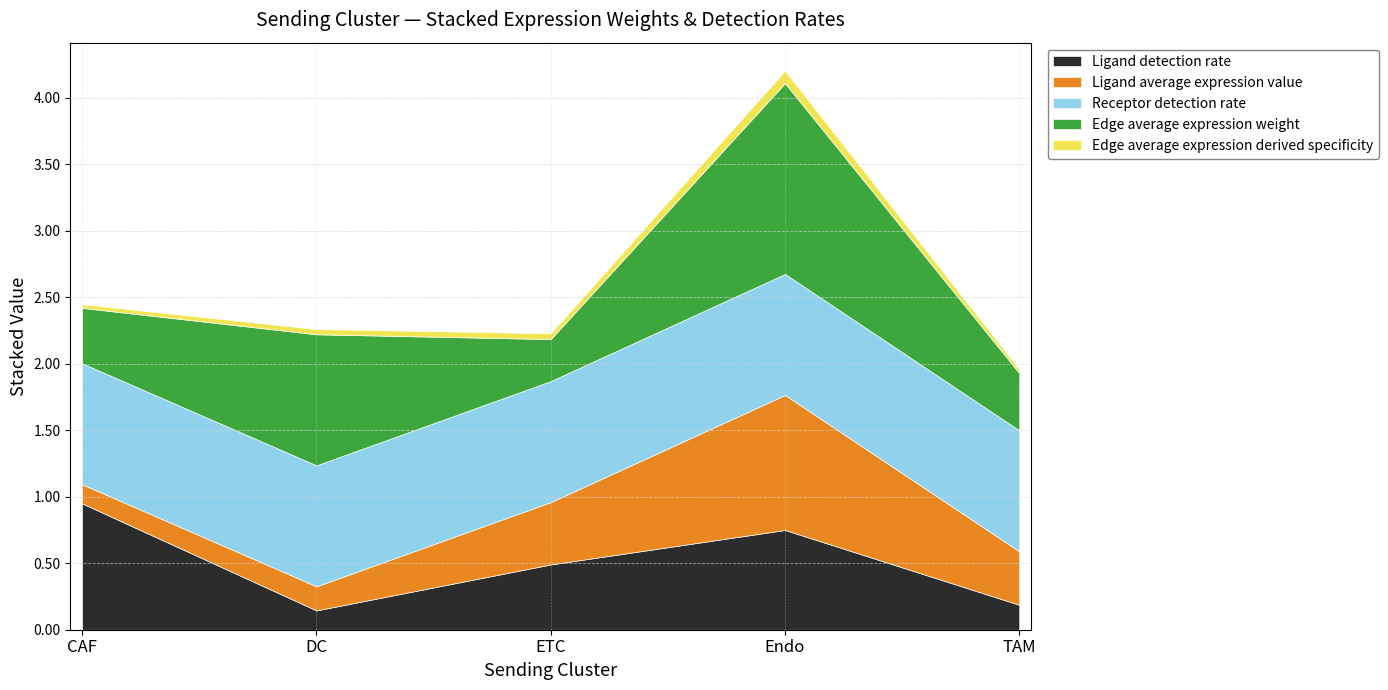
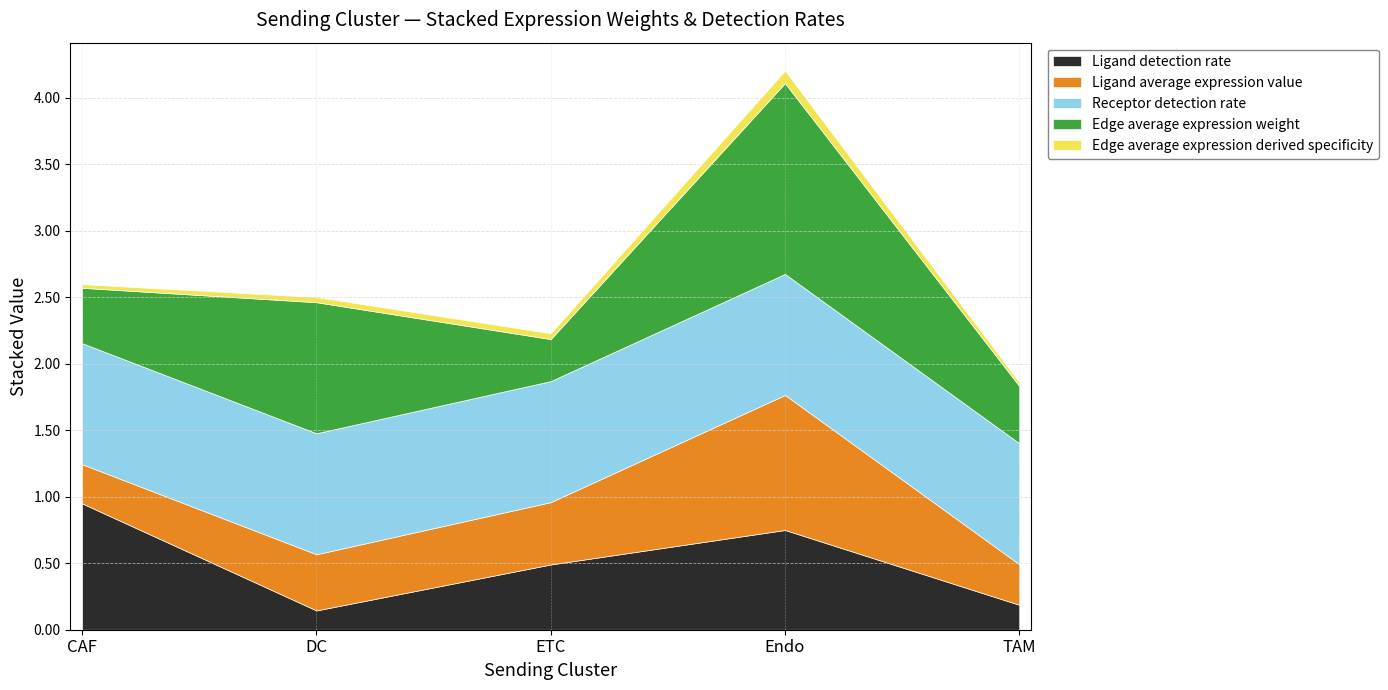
  {
    "Ligand detection rate": {
      "CAF": 0.95,
      "DC": 0.15,
      "ETC": 0.49,
      "Endo": 0.75,
      "TAM": 0.19
    },
    "Ligand average expression value": {
-     "CAF": 0.14,
-     "DC": 0.18,
+     "CAF": 0.29,
+     "DC": 0.42,
      "ETC": 0.47,
      "Endo": 1.02,
-     "TAM": 0.40
+     "TAM": 0.30
    },
    "Receptor detection rate": {
      "CAF": 0.91,
      "DC": 0.91,
      "ETC": 0.91,
      "Endo": 0.91,
      "TAM": 0.91
    },
    "Edge average expression weight": {
      "CAF": 0.42,
      "DC": 0.99,
      "ETC": 0.32,
      "Endo": 1.44,
      "TAM": 0.43
    },
    "Edge average expression derived specificity": {
      "CAF": 0.03,
      "DC": 0.04,
      "ETC": 0.04,
      "Endo": 0.09,
      "TAM": 0.03
    }
  }
